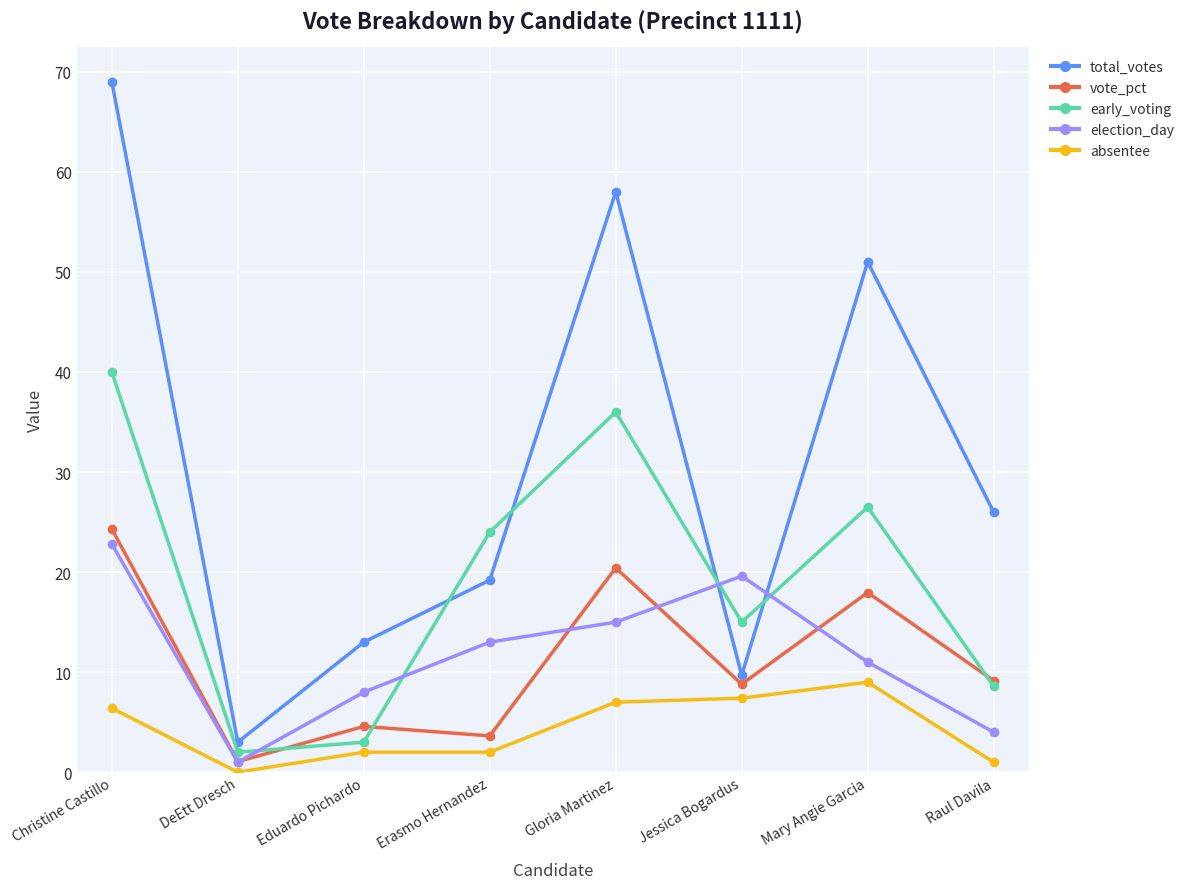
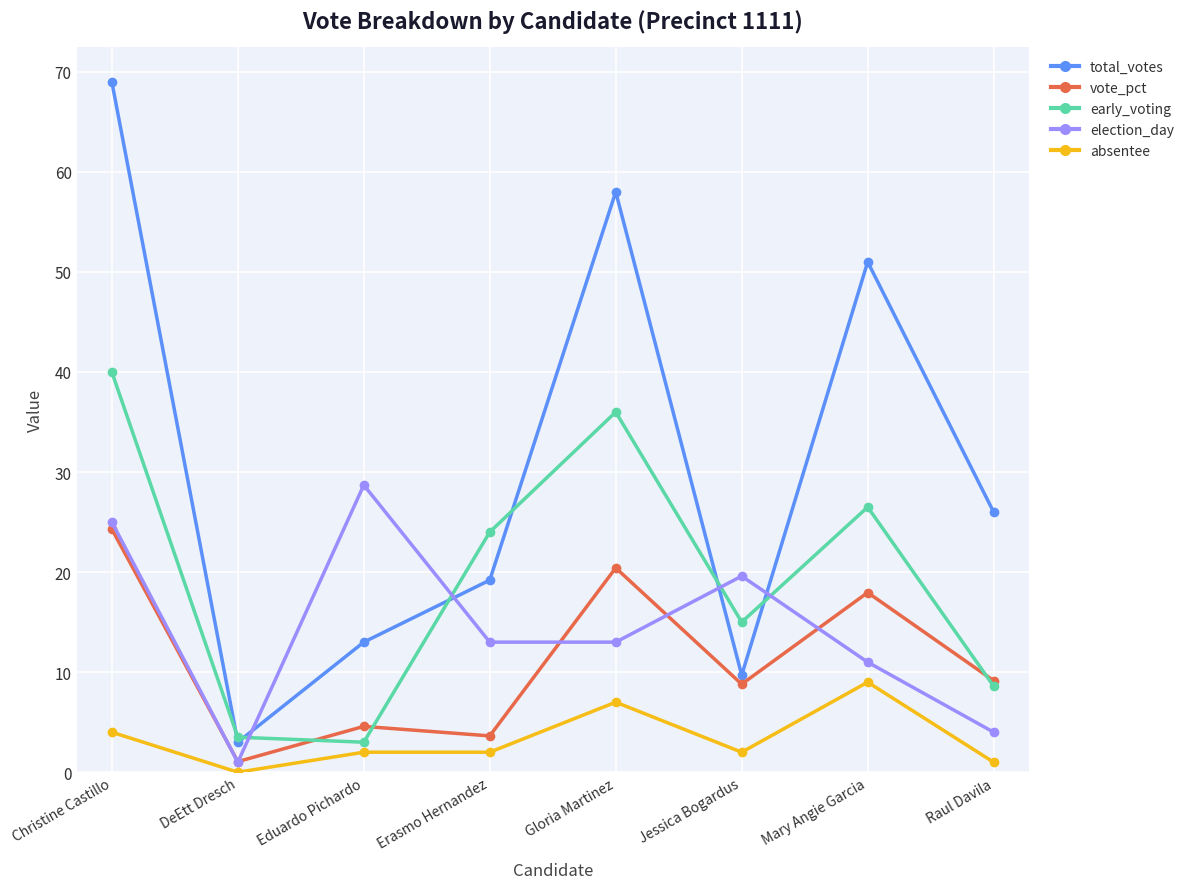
  {
    "total_votes": {
      "Christine Castillo": 69.0,
      "DeEtt Dresch": 3.0,
      "Eduardo Pichardo": 13.0,
      "Erasmo Hernandez": 19.2,
      "Gloria Martinez": 58.0,
      "Jessica Bogardus": 9.7,
      "Mary Angie Garcia": 51.0,
      "Raul Davila": 26.0
    },
    "vote_pct": {
      "Christine Castillo": 24.3,
      "Eduardo Pichardo": 4.6,
      "Erasmo Hernandez": 3.6,
      "Gloria Martinez": 20.4,
      "Jessica Bogardus": 8.8,
      "Mary Angie Garcia": 18.0,
      "Raul Davila": 9.2
    },
    "early_voting": {
      "Christine Castillo": 40.0,
-     "DeEtt Dresch": 2.0,
+     "DeEtt Dresch": 3.5,
      "Eduardo Pichardo": 3.0,
      "Erasmo Hernandez": 24.0,
      "Gloria Martinez": 36.0,
      "Jessica Bogardus": 15.0,
      "Mary Angie Garcia": 26.5,
      "Raul Davila": 8.6
    },
    "election_day": {
-     "Christine Castillo": 22.8,
-     "Eduardo Pichardo": 8.0,
+     "Christine Castillo": 25.0,
+     "Eduardo Pichardo": 28.7,
      "Erasmo Hernandez": 13.0,
-     "Gloria Martinez": 15,
+     "Gloria Martinez": 13,
      "Jessica Bogardus": 19.6,
      "Mary Angie Garcia": 11.0,
      "Raul Davila": 4.0
    },
    "absentee": {
-     "Christine Castillo": 6.4,
+     "Christine Castillo": 4.0,
      "DeEtt Dresch": 0.0,
      "Eduardo Pichardo": 2.0,
      "Erasmo Hernandez": 2.0,
      "Gloria Martinez": 7.0,
-     "Jessica Bogardus": 7.4,
+     "Jessica Bogardus": 2.0,
      "Mary Angie Garcia": 9.0,
      "Raul Davila": 1.0
    }
  }
